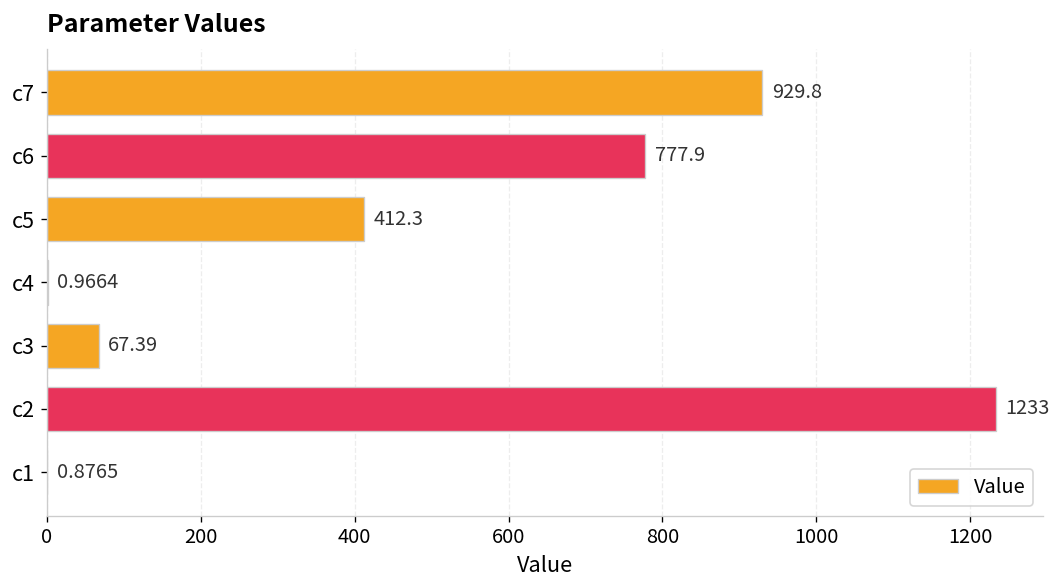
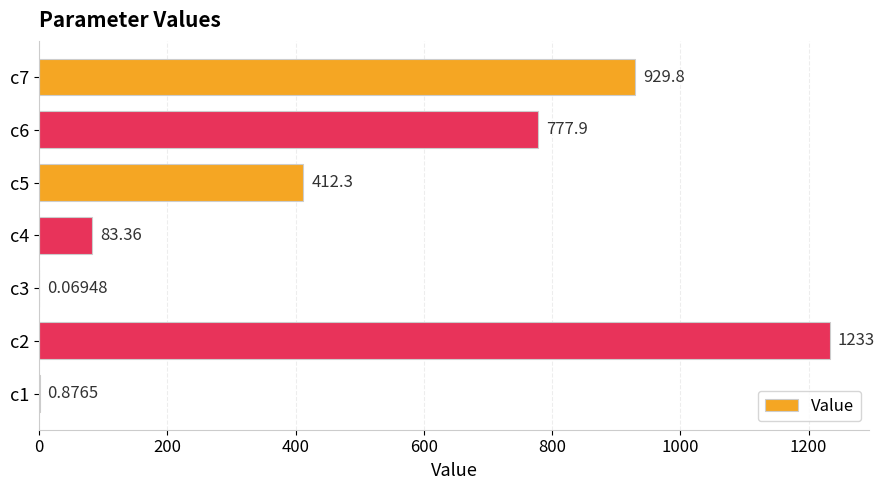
  {
    "c7": 929.8,
    "c6": 777.9,
    "c5": 412.3,
-   "c4": 0.9664,
-   "c3": 67.39,
+   "c4": 83.36,
+   "c3": 0.06948,
    "c2": 1233,
    "c1": 0.8765
  }
